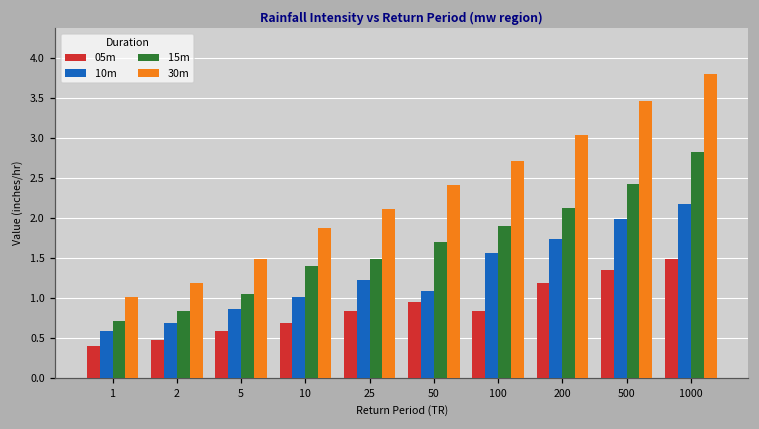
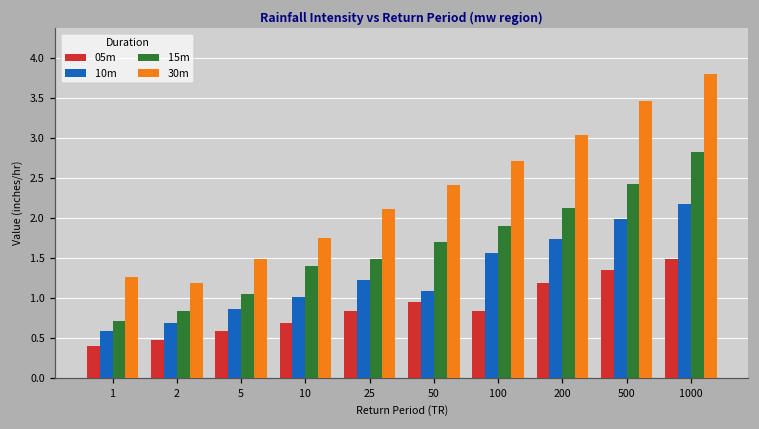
  {
    "05m": {
      "1": 0.4,
      "2": 0.5,
      "5": 0.6,
      "10": 0.7,
      "25": 0.8,
      "50": 0.9,
      "100": 0.8,
      "200": 1.2,
      "500": 1.4,
      "1000": 1.5
    },
    "10m": {
      "1": 0.6,
      "2": 0.7,
      "5": 0.9,
      "10": 1.0,
      "25": 1.2,
      "50": 1.1,
      "100": 1.6,
      "200": 1.7,
      "500": 2.0,
      "1000": 2.2
    },
    "15m": {
      "1": 0.7,
      "2": 0.8,
      "5": 1.1,
      "10": 1.4,
      "25": 1.5,
      "50": 1.7,
      "100": 1.9,
      "200": 2.1,
      "500": 2.4,
      "1000": 2.8
    },
    "30m": {
-     "1": 1.0,
+     "1": 1.3,
      "2": 1.2,
      "5": 1.5,
-     "10": 1.9,
+     "10": 1.7,
      "25": 2.1,
      "50": 2.4,
      "100": 2.7,
      "200": 3.0,
      "500": 3.5,
      "1000": 3.8
    }
  }
